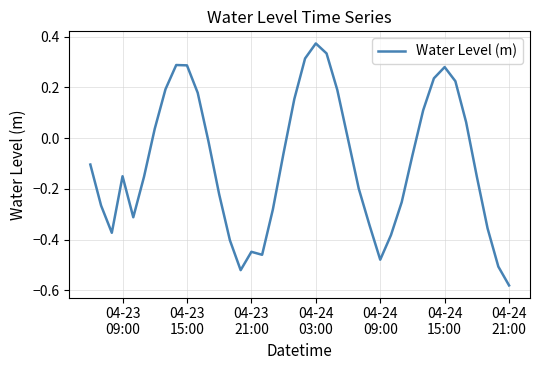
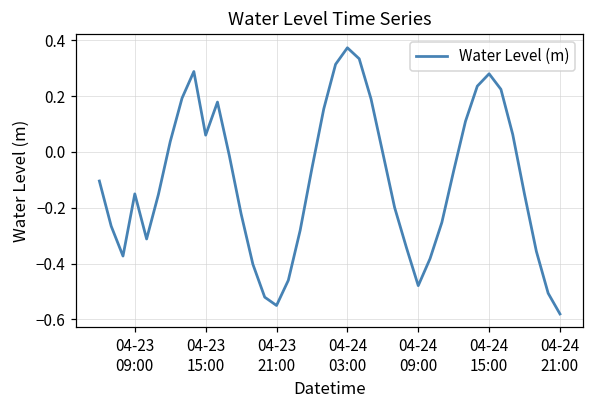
  {
    "04-23 09:00": -0.15,
-   "04-23 15:00": 0.29,
-   "04-23 21:00": -0.45,
+   "04-23 15:00": 0.06,
+   "04-23 21:00": -0.55,
    "04-24 03:00": 0.37,
    "04-24 09:00": -0.48,
    "04-24 15:00": 0.28,
    "04-24 21:00": -0.58
  }
